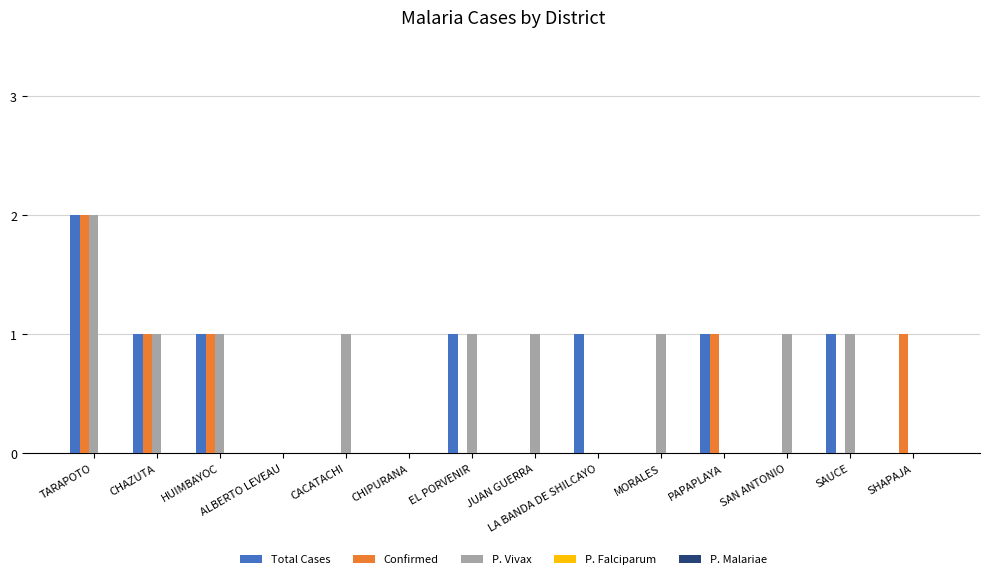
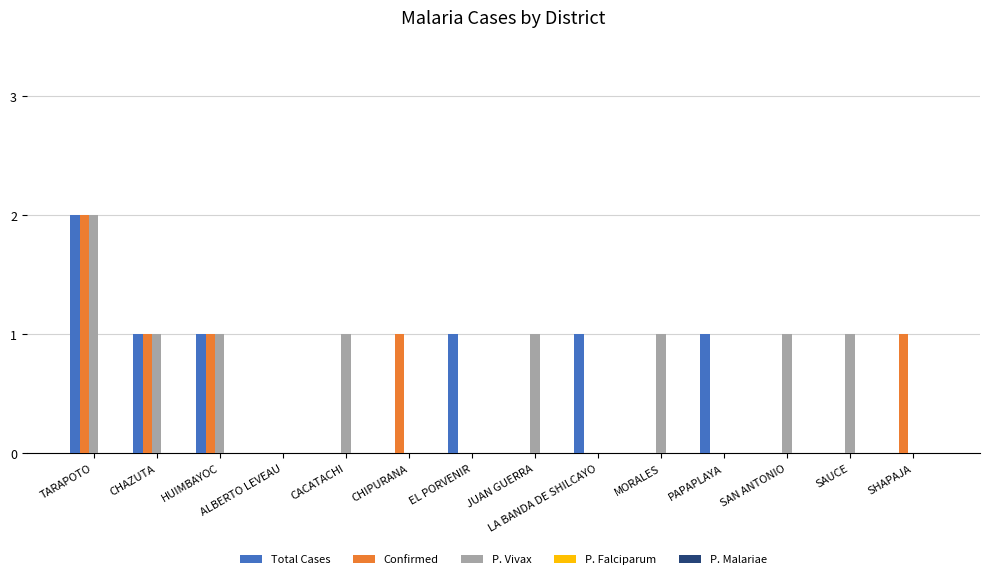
  {
    "Total Cases": {
      "TARAPOTO": 2,
      "CHAZUTA": 1,
      "HUIMBAYOC": 1,
      "ALBERTO LEVEAU": 0,
      "CACATACHI": 0,
      "CHIPURANA": 0,
      "EL PORVENIR": 1,
      "JUAN GUERRA": 0,
      "LA BANDA DE SHILCAYO": 1,
      "MORALES": 0,
      "PAPAPLAYA": 1,
      "SAN ANTONIO": 0,
-     "SAUCE": 1,
+     "SAUCE": 0,
      "SHAPAJA": 0
    },
    "Confirmed": {
      "TARAPOTO": 2,
      "CHAZUTA": 1,
      "HUIMBAYOC": 1,
      "ALBERTO LEVEAU": 0,
      "CACATACHI": 0,
-     "CHIPURANA": 0,
+     "CHIPURANA": 1,
      "EL PORVENIR": 0,
      "JUAN GUERRA": 0,
      "LA BANDA DE SHILCAYO": 0,
      "MORALES": 0,
-     "PAPAPLAYA": 1,
+     "PAPAPLAYA": 0,
      "SAN ANTONIO": 0,
      "SAUCE": 0,
      "SHAPAJA": 1
    },
    "P. Vivax": {
      "TARAPOTO": 2,
      "CHAZUTA": 1,
      "HUIMBAYOC": 1,
      "ALBERTO LEVEAU": 0,
      "CACATACHI": 1,
      "CHIPURANA": 0,
-     "EL PORVENIR": 1,
+     "EL PORVENIR": 0,
      "JUAN GUERRA": 1,
      "LA BANDA DE SHILCAYO": 0,
      "MORALES": 1,
      "PAPAPLAYA": 0,
      "SAN ANTONIO": 1,
      "SAUCE": 1,
      "SHAPAJA": 0
    },
    "P. Falciparum": {
      "TARAPOTO": 0,
      "CHAZUTA": 0,
      "HUIMBAYOC": 0,
      "ALBERTO LEVEAU": 0,
      "CACATACHI": 0,
      "CHIPURANA": 0,
      "EL PORVENIR": 0,
      "JUAN GUERRA": 0,
      "LA BANDA DE SHILCAYO": 0,
      "MORALES": 0,
      "PAPAPLAYA": 0,
      "SAN ANTONIO": 0,
      "SAUCE": 0,
      "SHAPAJA": 0
    },
    "P. Malariae": {
      "TARAPOTO": 0,
      "CHAZUTA": 0,
      "HUIMBAYOC": 0,
      "ALBERTO LEVEAU": 0,
      "CACATACHI": 0,
      "CHIPURANA": 0,
      "EL PORVENIR": 0,
      "JUAN GUERRA": 0,
      "LA BANDA DE SHILCAYO": 0,
      "MORALES": 0,
      "PAPAPLAYA": 0,
      "SAN ANTONIO": 0,
      "SAUCE": 0,
      "SHAPAJA": 0
    }
  }
